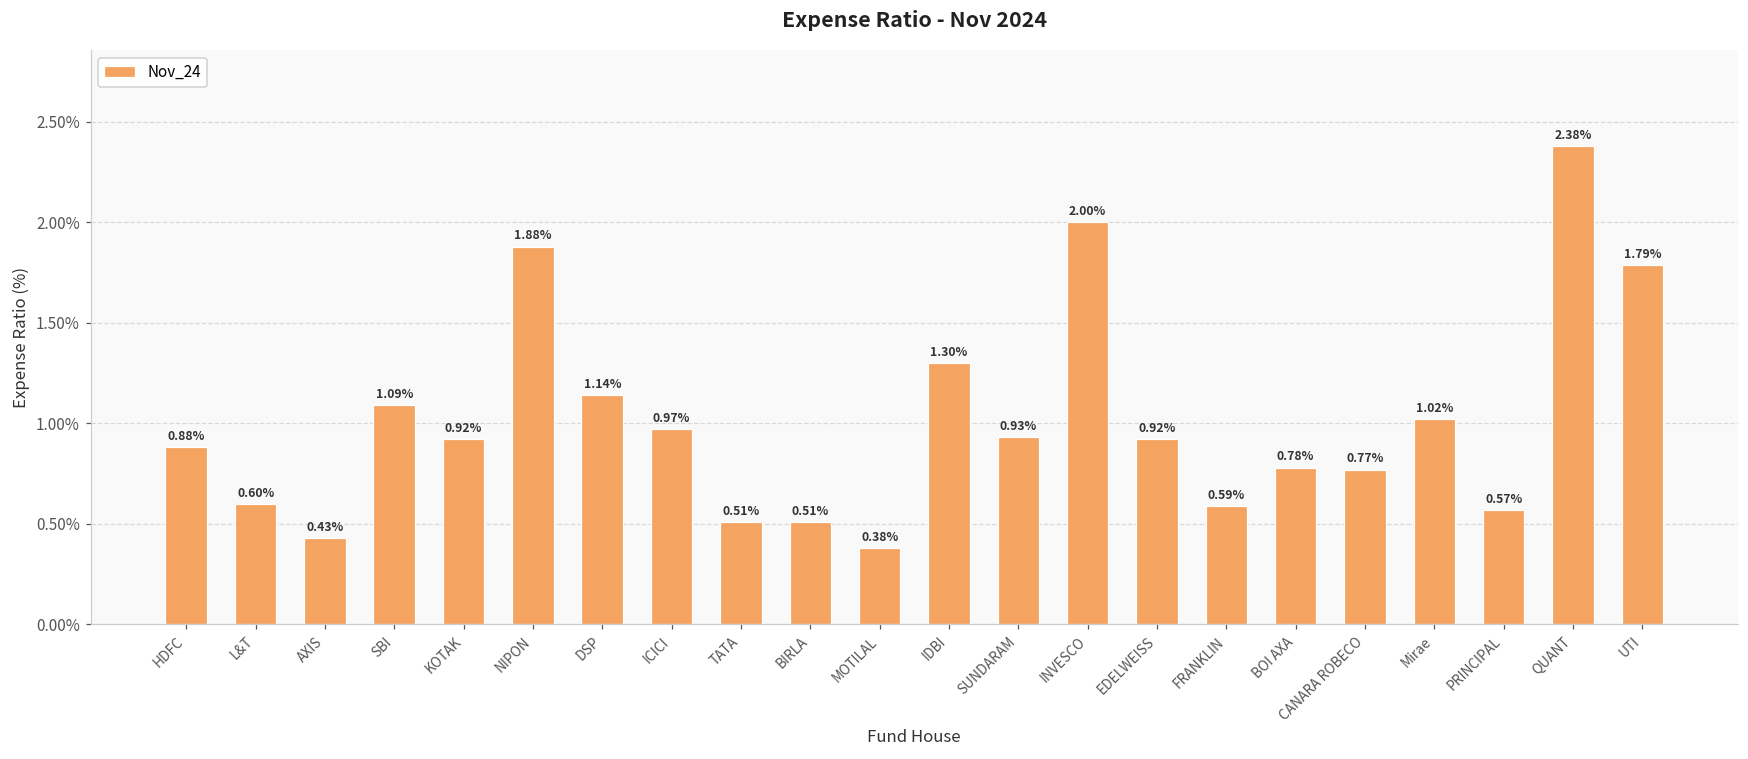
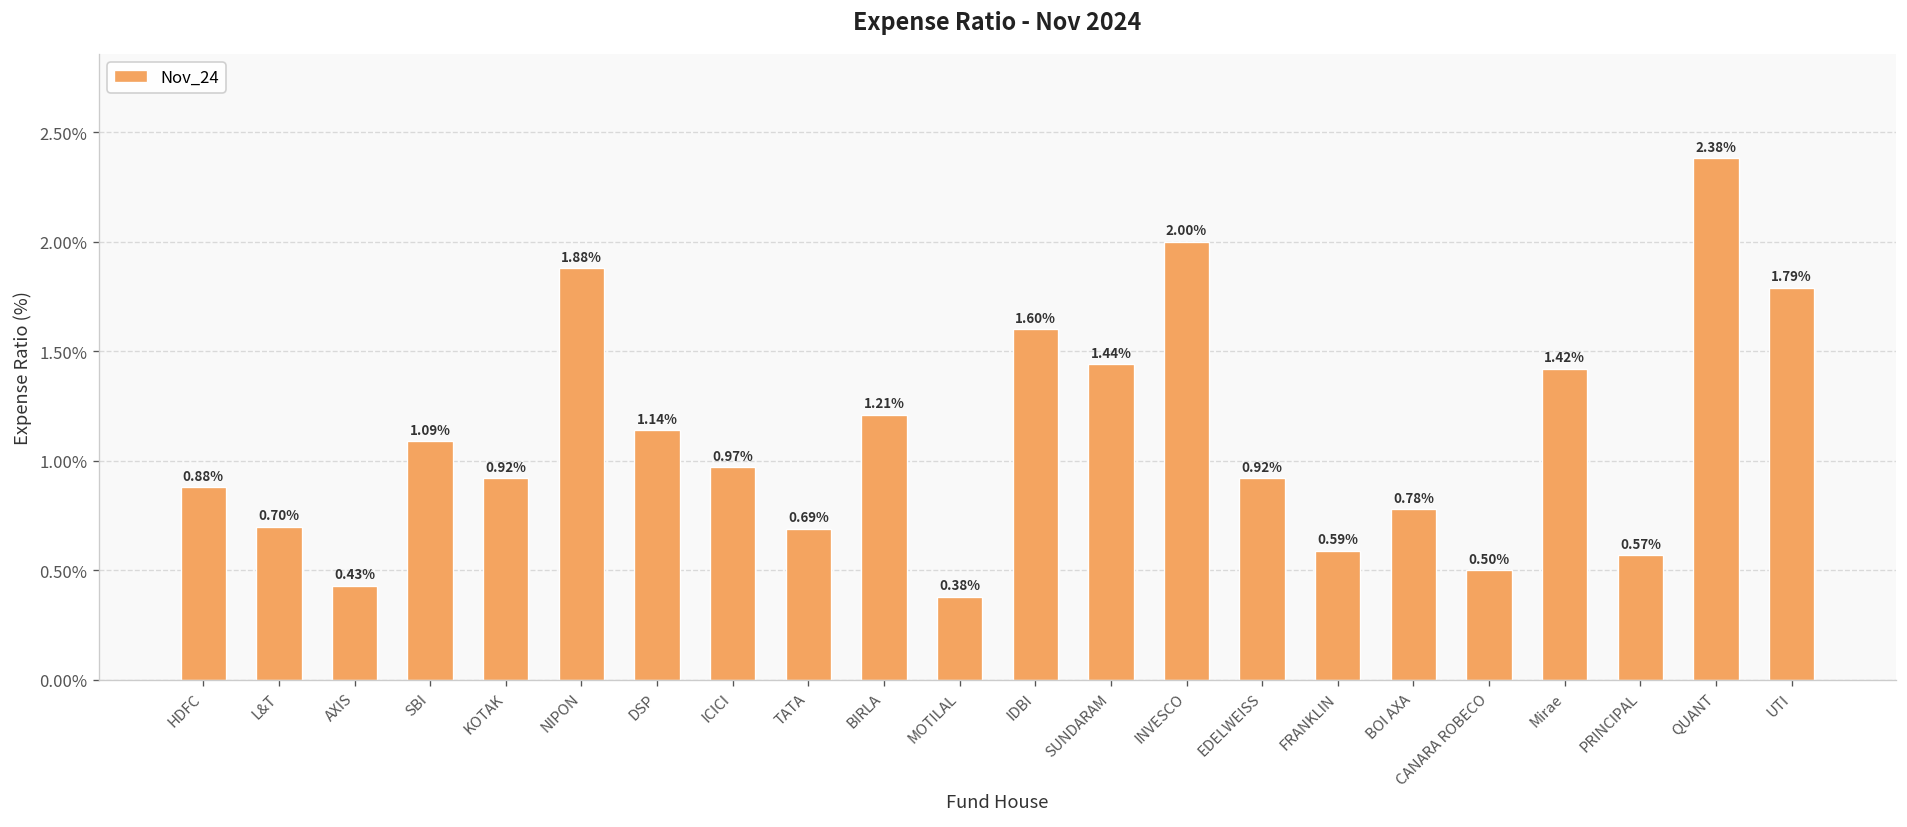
  {
    "HDFC": "0.88%",
-   "L&T": "0.60%",
+   "L&T": "0.70%",
    "AXIS": "0.43%",
    "SBI": "1.09%",
    "KOTAK": "0.92%",
    "NIPON": "1.88%",
    "DSP": "1.14%",
    "ICICI": "0.97%",
-   "TATA": "0.51%",
-   "BIRLA": "0.51%",
+   "TATA": "0.69%",
+   "BIRLA": "1.21%",
    "MOTILAL": "0.38%",
-   "IDBI": "1.30%",
-   "SUNDARAM": "0.93%",
+   "IDBI": "1.60%",
+   "SUNDARAM": "1.44%",
    "INVESCO": "2.00%",
    "EDELWEISS": "0.92%",
    "FRANKLIN": "0.59%",
    "BOI AXA": "0.78%",
-   "CANARA ROBECO": "0.77%",
-   "Mirae": "1.02%",
+   "CANARA ROBECO": "0.50%",
+   "Mirae": "1.42%",
    "PRINCIPAL": "0.57%",
    "QUANT": "2.38%",
    "UTI": "1.79%"
  }
